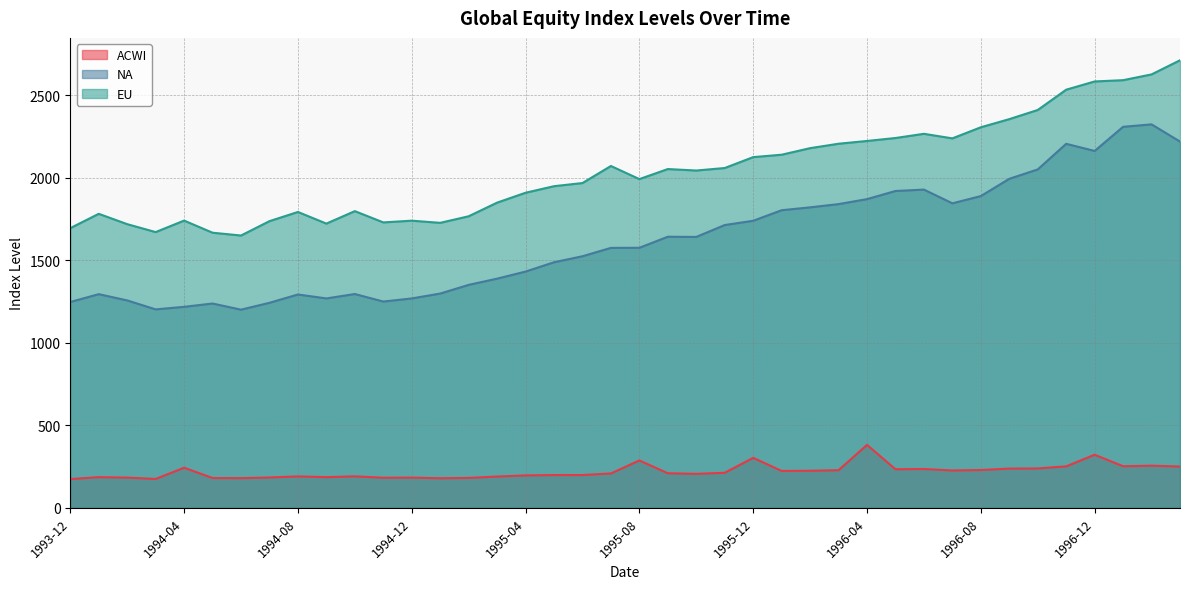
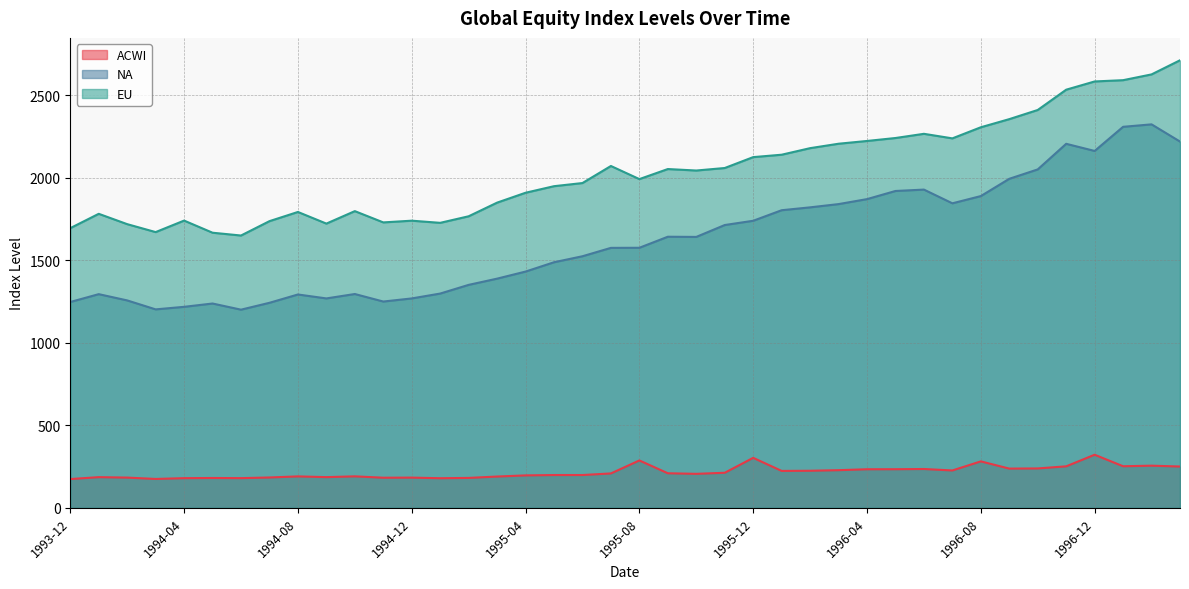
  {
    "ACWI": {
      "1993-12": 170,
-     "1994-04": 240,
+     "1994-04": 180,
      "1994-08": 190,
      "1994-12": 180,
      "1995-04": 200,
      "1995-08": 290,
      "1995-12": 300,
-     "1996-04": 380,
-     "1996-08": 230,
+     "1996-04": 230,
+     "1996-08": 280,
      "1996-12": 320
    }
  }
